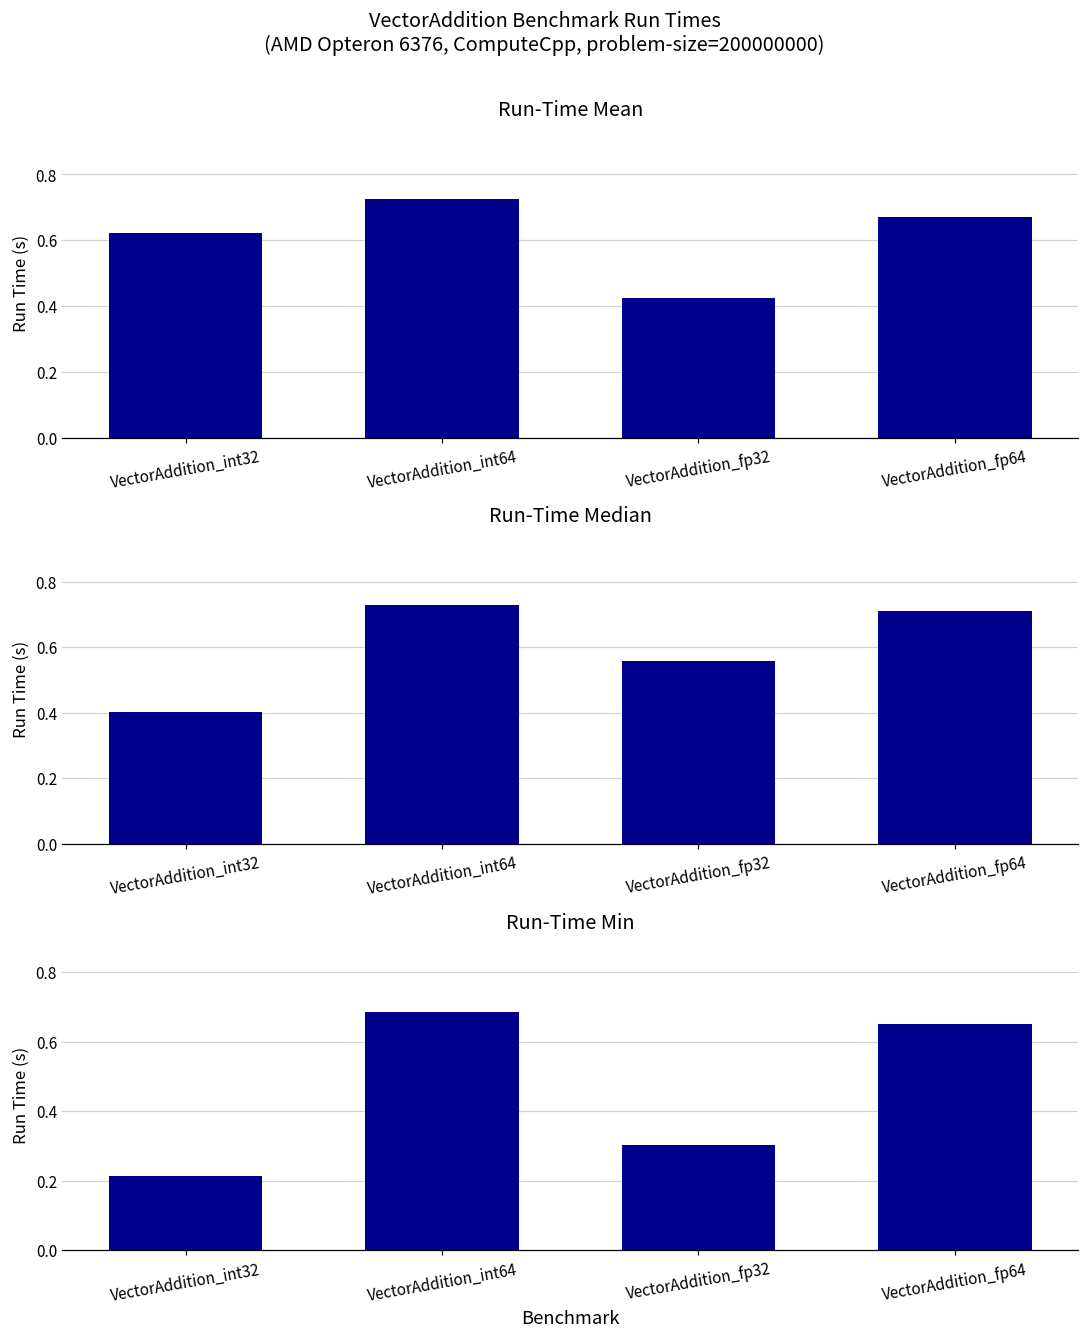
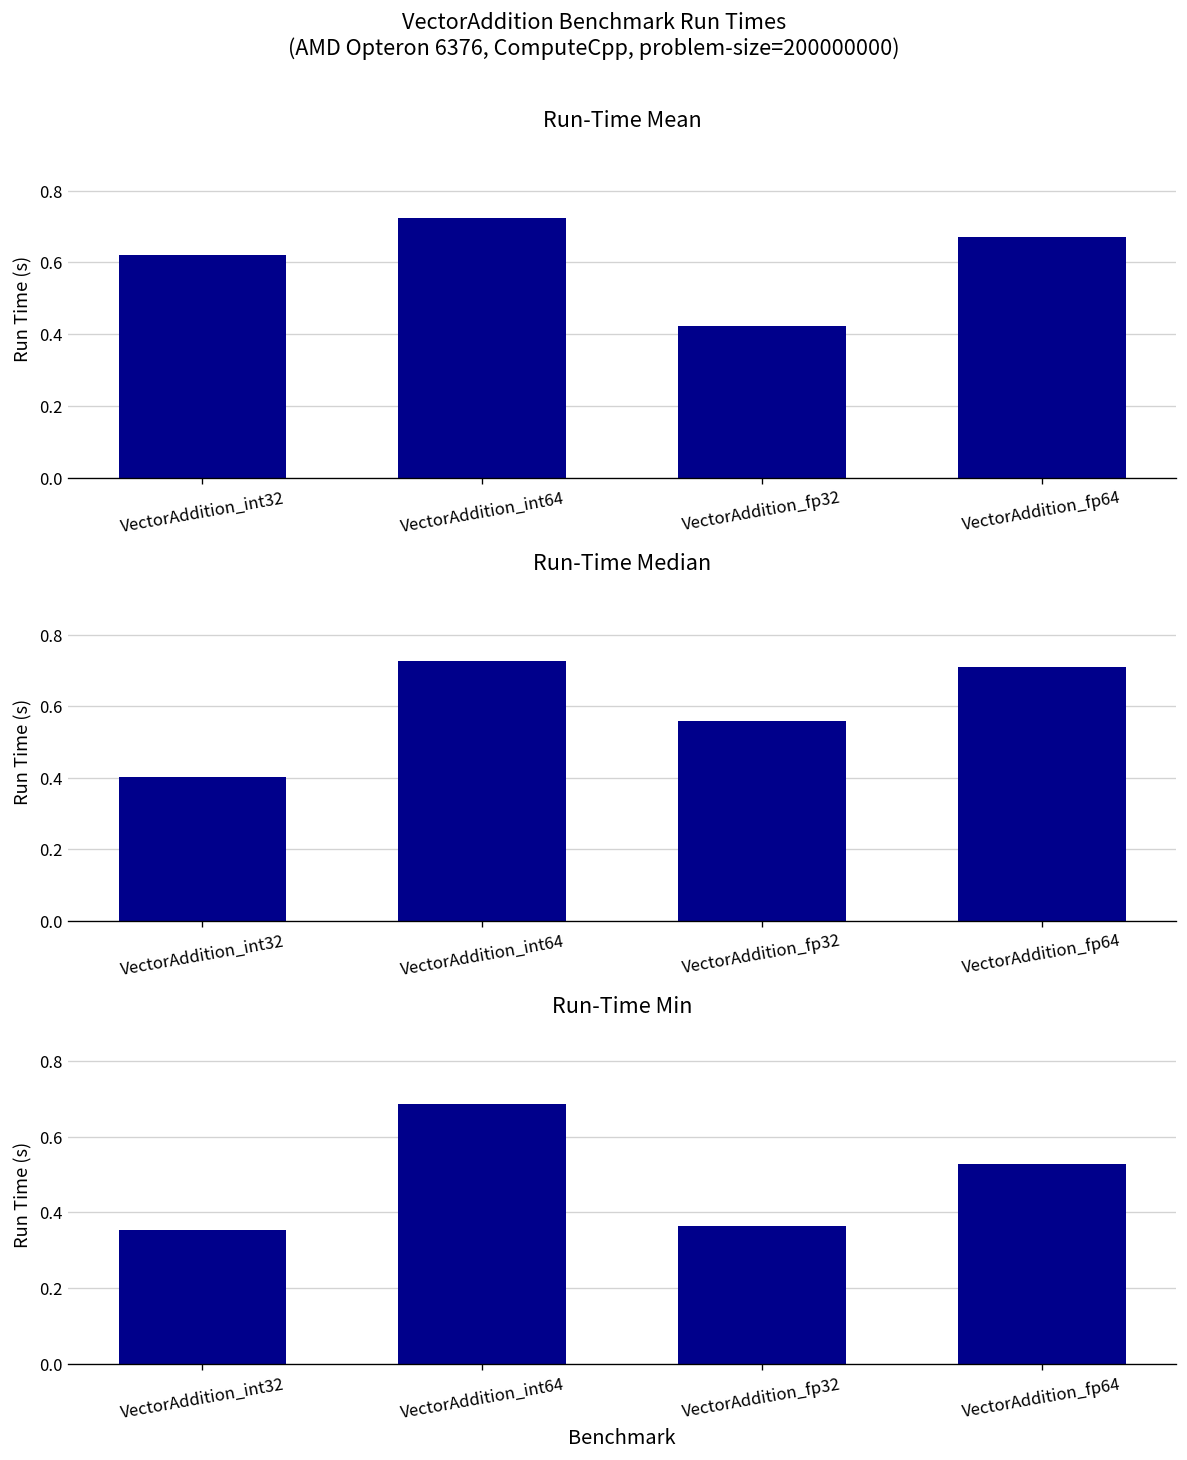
  {
    "Run-Time Mean": {
      "VectorAddition_int32": 0.62,
      "VectorAddition_int64": 0.72,
      "VectorAddition_fp32": 0.42,
      "VectorAddition_fp64": 0.67
    },
    "Run-Time Median": {
      "VectorAddition_int32": 0.40,
      "VectorAddition_int64": 0.73,
      "VectorAddition_fp32": 0.56,
      "VectorAddition_fp64": 0.71
    },
    "Run-Time Min": {
-     "VectorAddition_int32": 0.21,
+     "VectorAddition_int32": 0.35,
      "VectorAddition_int64": 0.69,
-     "VectorAddition_fp32": 0.30,
-     "VectorAddition_fp64": 0.65
+     "VectorAddition_fp32": 0.37,
+     "VectorAddition_fp64": 0.53
    }
  }
